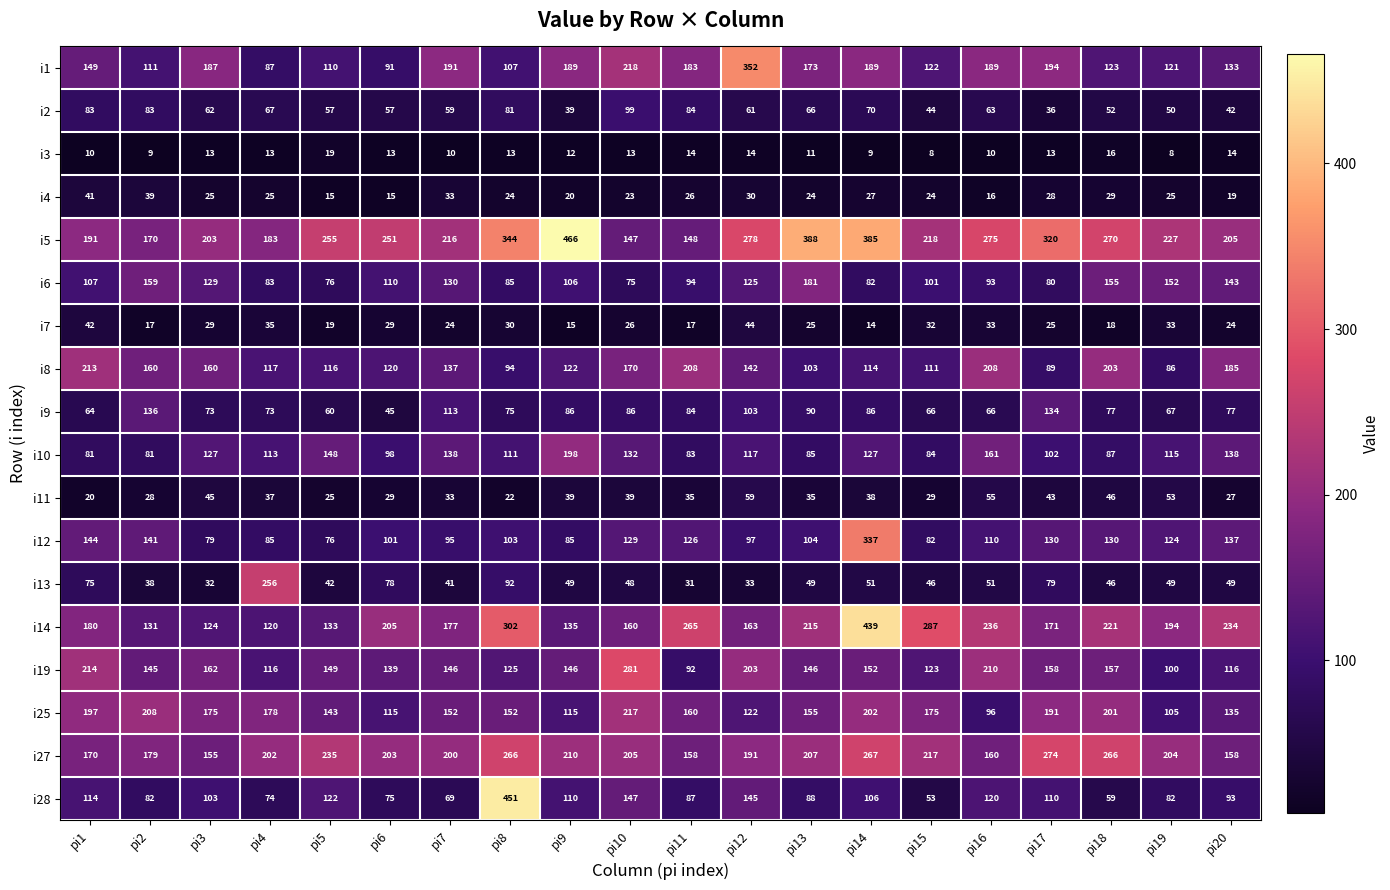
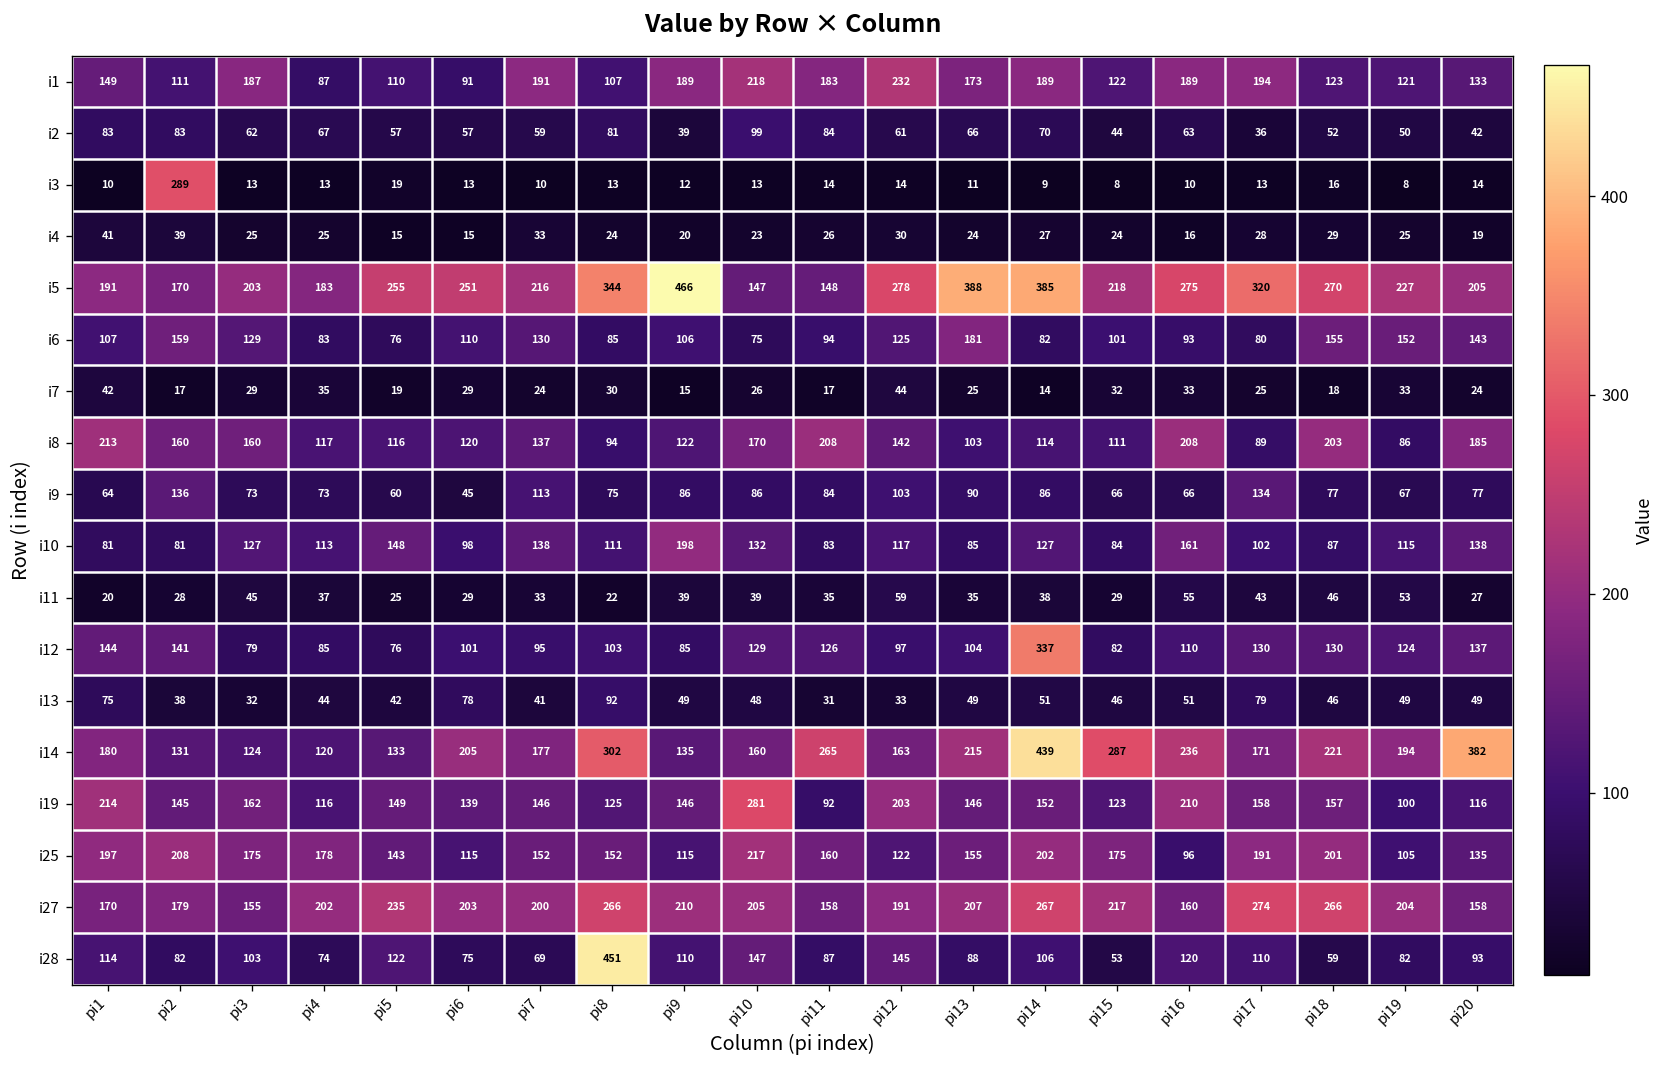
  {
    "i1": {
      "pi1": 149,
      "pi2": 111,
      "pi3": 187,
      "pi4": 87,
      "pi5": 110,
      "pi6": 91,
      "pi7": 191,
      "pi8": 107,
      "pi9": 189,
      "pi10": 218,
      "pi11": 183,
-     "pi12": 352,
+     "pi12": 232,
      "pi13": 173,
      "pi14": 189,
      "pi15": 122,
      "pi16": 189,
      "pi17": 194,
      "pi18": 123,
      "pi19": 121,
      "pi20": 133
    },
    "i3": {
      "pi1": 10,
-     "pi2": 9,
+     "pi2": 289,
      "pi3": 13,
      "pi4": 13,
      "pi5": 19,
      "pi6": 13,
      "pi7": 10,
      "pi8": 13,
      "pi9": 12,
      "pi10": 13,
      "pi11": 14,
      "pi12": 14,
      "pi13": 11,
      "pi14": 9,
      "pi15": 8,
      "pi16": 10,
      "pi17": 13,
      "pi18": 16,
      "pi19": 8,
      "pi20": 14
    },
    "i13": {
      "pi1": 75,
      "pi2": 38,
      "pi3": 32,
-     "pi4": 256,
+     "pi4": 44,
      "pi5": 42,
      "pi6": 78,
      "pi7": 41,
      "pi8": 92,
      "pi9": 49,
      "pi10": 48,
      "pi11": 31,
      "pi12": 33,
      "pi13": 49,
      "pi14": 51,
      "pi15": 46,
      "pi16": 51,
      "pi17": 79,
      "pi18": 46,
      "pi19": 49,
      "pi20": 49
    },
    "i14": {
      "pi1": 180,
      "pi2": 131,
      "pi3": 124,
      "pi4": 120,
      "pi5": 133,
      "pi6": 205,
      "pi7": 177,
      "pi8": 302,
      "pi9": 135,
      "pi10": 160,
      "pi11": 265,
      "pi12": 163,
      "pi13": 215,
      "pi14": 439,
      "pi15": 287,
      "pi16": 236,
      "pi17": 171,
      "pi18": 221,
      "pi19": 194,
-     "pi20": 234
+     "pi20": 382
    }
  }
